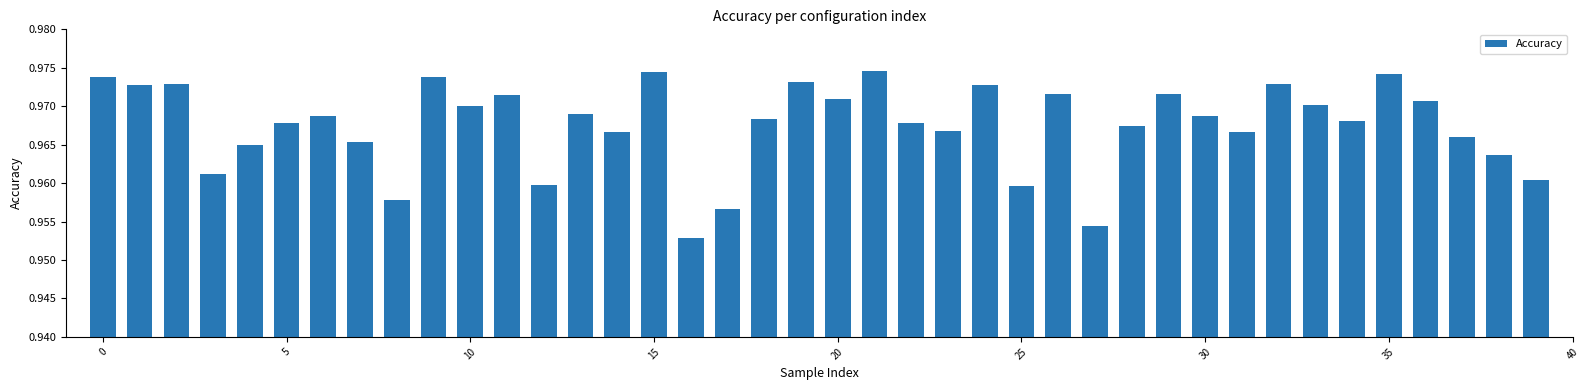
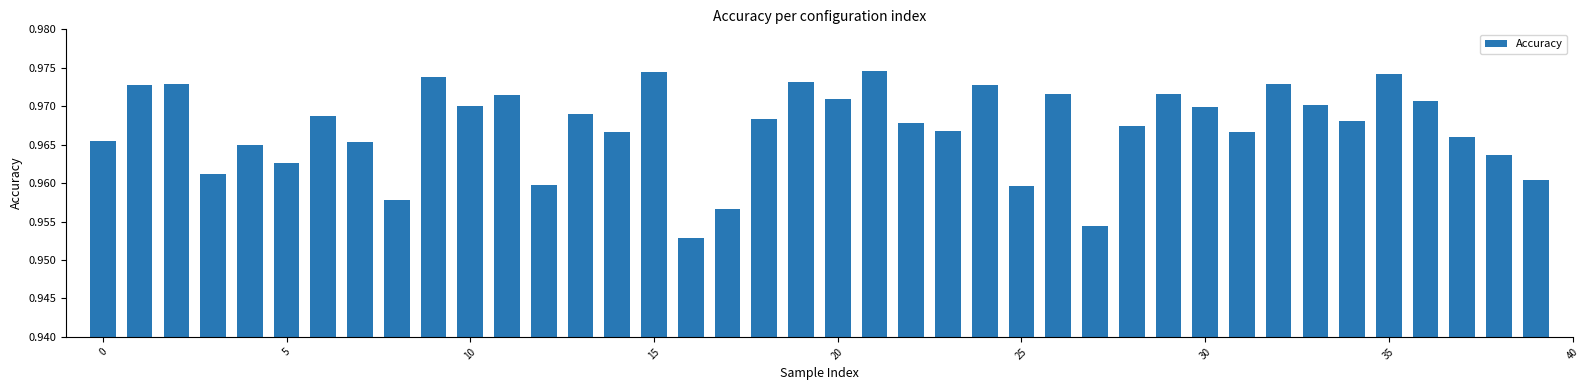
  {
-   "0": 0.974,
-   "5": 0.968,
+   "0": 0.965,
+   "5": 0.963,
    "10": 0.970,
    "15": 0.974,
    "20": 0.971,
    "25": 0.960,
-   "30": 0.969,
+   "30": 0.970,
    "35": 0.974
  }
